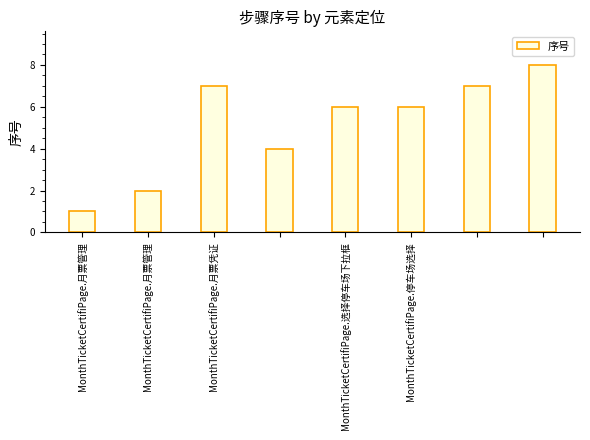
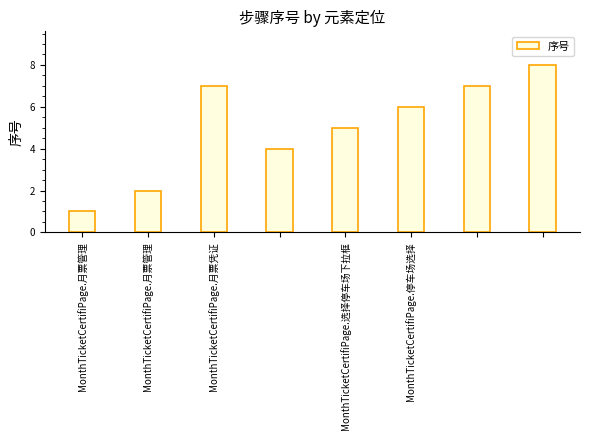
  {
    "MonthTicketCertifiPage.月票凭证": 7,
-   "MonthTicketCertifiPage.选择停车场下拉框": 6,
+   "MonthTicketCertifiPage.选择停车场下拉框": 5,
    "MonthTicketCertifiPage.停车场选择": 6
  }
